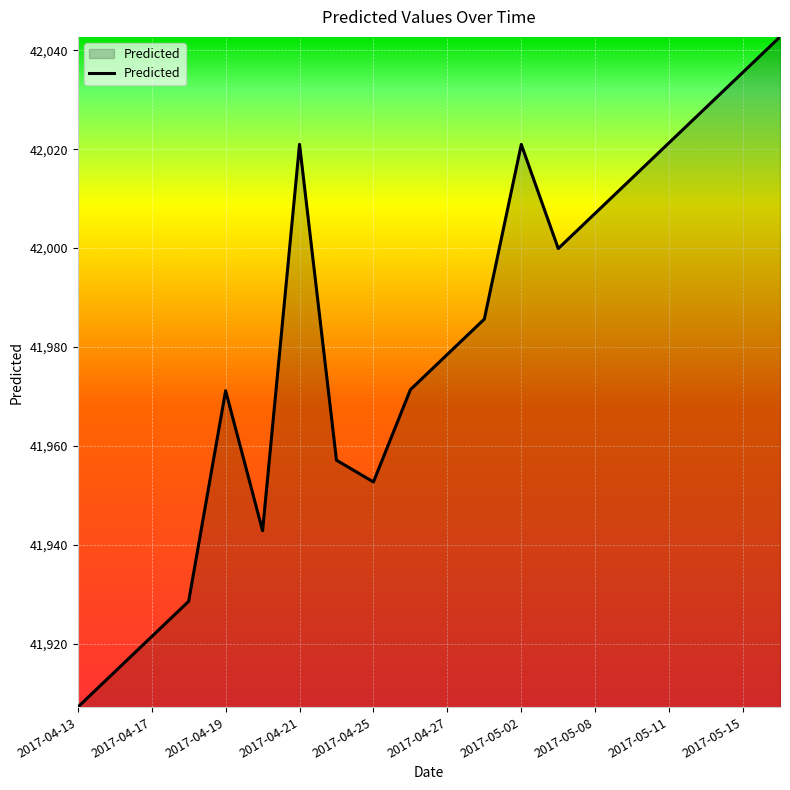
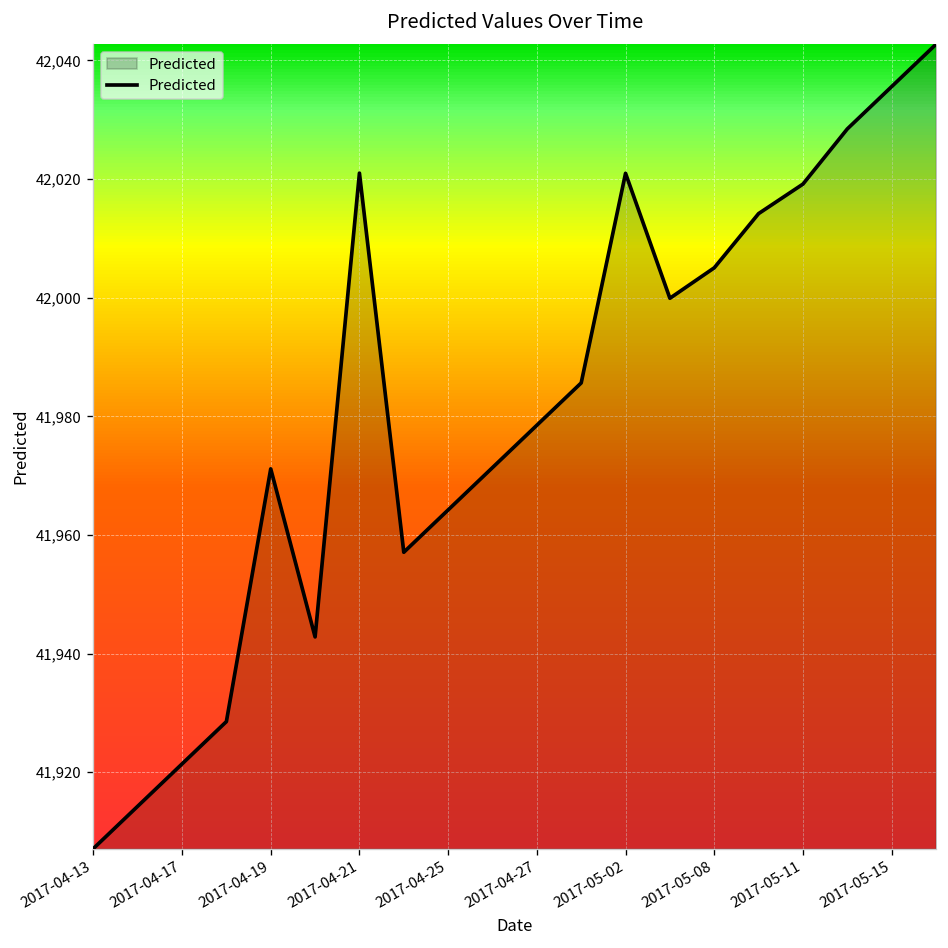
  {
    "2017-04-13": "41,907",
    "2017-04-17": "41,921",
    "2017-04-19": "41,971",
    "2017-04-21": "42,021",
-   "2017-04-25": "41,953",
+   "2017-04-25": "41,964",
    "2017-04-27": "41,979",
    "2017-05-02": "42,021",
-   "2017-05-08": "42,007",
-   "2017-05-11": "42,021",
+   "2017-05-08": "42,005",
+   "2017-05-11": "42,019",
    "2017-05-15": "42,036"
  }
